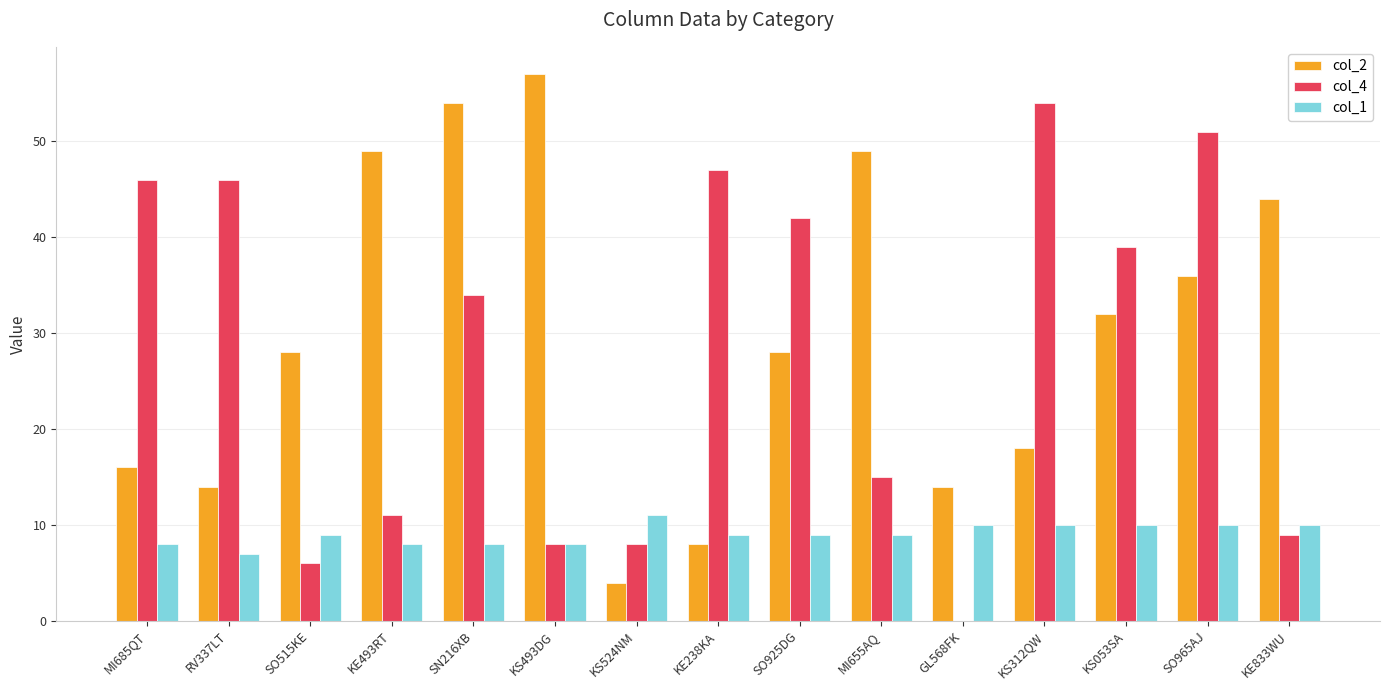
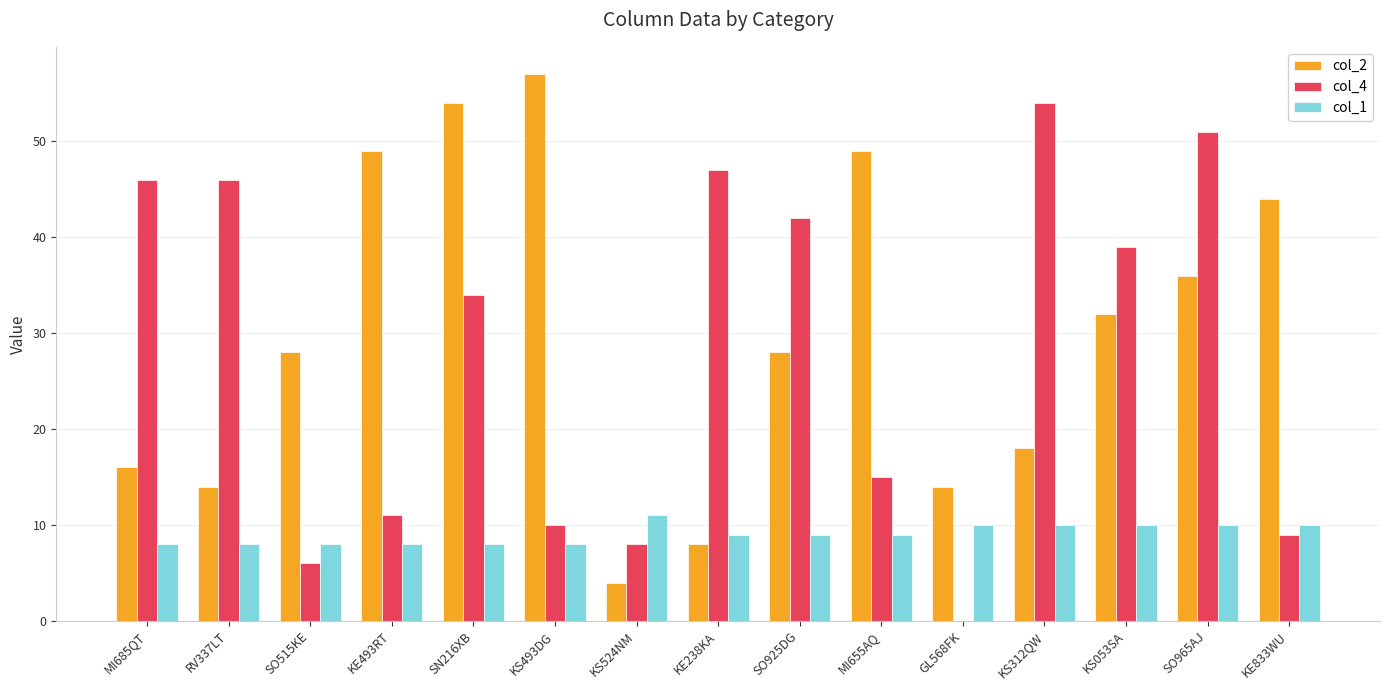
  {
    "col_2": {
      "MI685QT": 16,
      "RV337LT": 14,
      "SO515KE": 28,
      "KE493RT": 49,
      "SN216XB": 54,
      "KS493DG": 57,
      "KS524NM": 4,
      "KE238KA": 8,
      "SO925DG": 28,
      "MI655AQ": 49,
      "GL568FK": 14,
      "KS312QW": 18,
      "KS053SA": 32,
      "SO965AJ": 36,
      "KE833WU": 44
    },
    "col_4": {
      "MI685QT": 46,
      "RV337LT": 46,
      "SO515KE": 6,
      "KE493RT": 11,
      "SN216XB": 34,
-     "KS493DG": 8,
+     "KS493DG": 10,
      "KS524NM": 8,
      "KE238KA": 47,
      "SO925DG": 42,
      "MI655AQ": 15,
      "GL568FK": 0,
      "KS312QW": 54,
      "KS053SA": 39,
      "SO965AJ": 51,
      "KE833WU": 9
    },
    "col_1": {
      "MI685QT": 8,
-     "RV337LT": 7,
-     "SO515KE": 9,
+     "RV337LT": 8,
+     "SO515KE": 8,
      "KE493RT": 8,
      "SN216XB": 8,
      "KS493DG": 8,
      "KS524NM": 11,
      "KE238KA": 9,
      "SO925DG": 9,
      "MI655AQ": 9,
      "GL568FK": 10,
      "KS312QW": 10,
      "KS053SA": 10,
      "SO965AJ": 10,
      "KE833WU": 10
    }
  }
